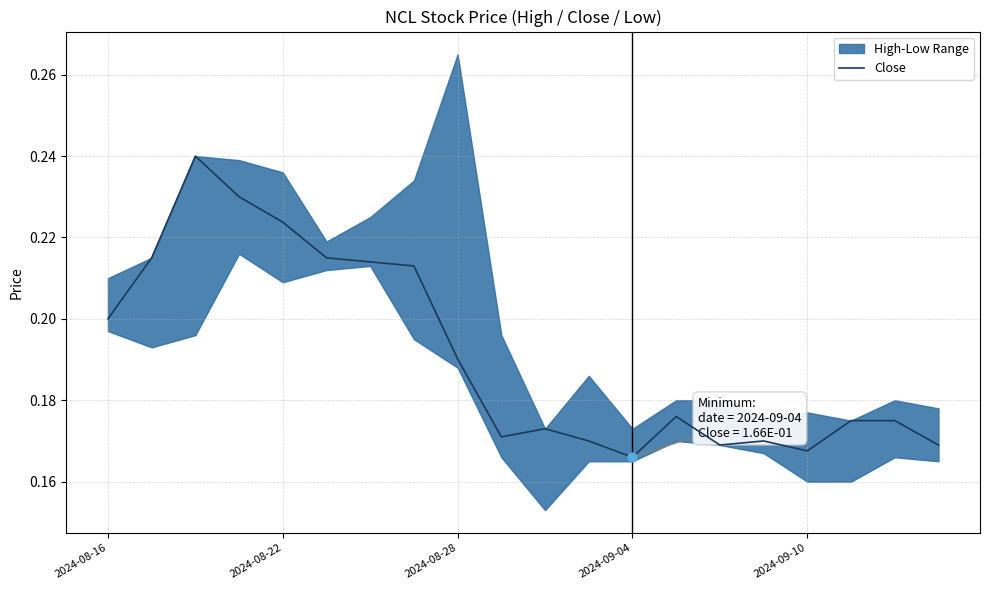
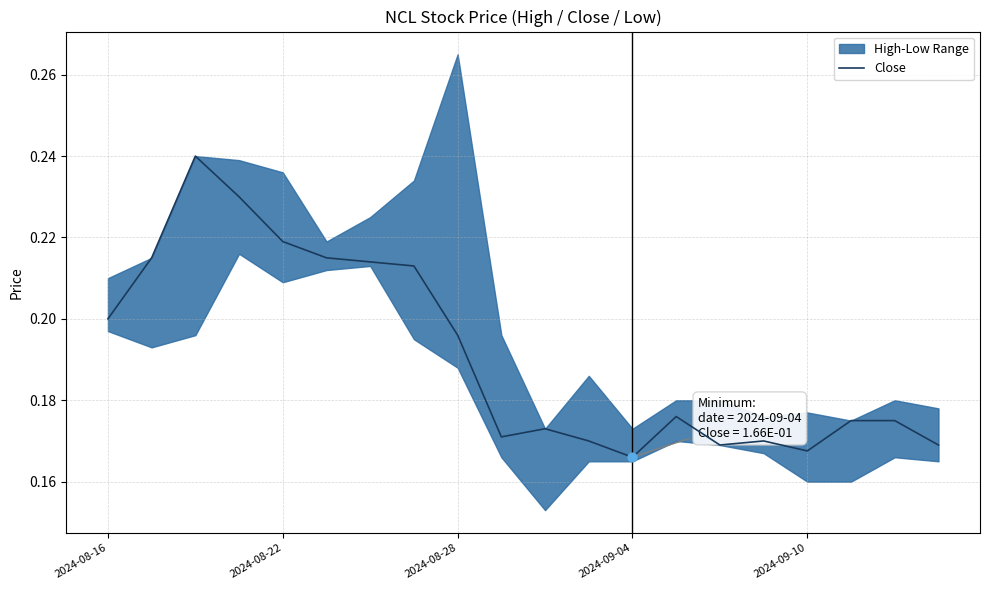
  {
    "Close": {
      "2024-08-16": 0.200,
-     "2024-08-22": 0.224,
-     "2024-08-28": 0.190,
+     "2024-08-22": 0.219,
+     "2024-08-28": 0.196,
      "2024-09-10": 0.168
    }
  }
